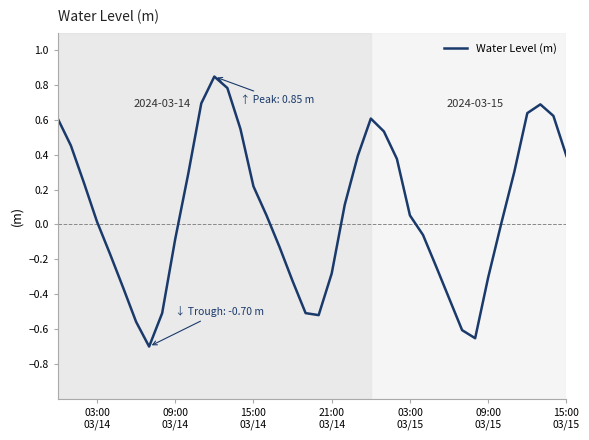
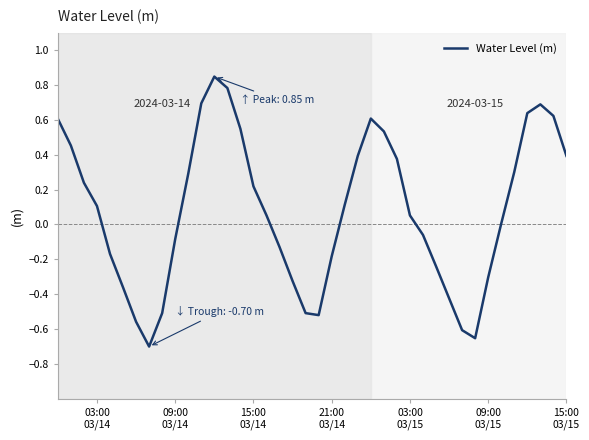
  {
-   "03:00 03/14": 0.02,
+   "03:00 03/14": 0.11,
    "09:00 03/14": -0.08,
    "15:00 03/14": 0.22,
-   "21:00 03/14": -0.28,
+   "21:00 03/14": -0.18,
    "03:00 03/15": 0.05,
    "09:00 03/15": -0.30,
    "15:00 03/15": 0.39
  }
